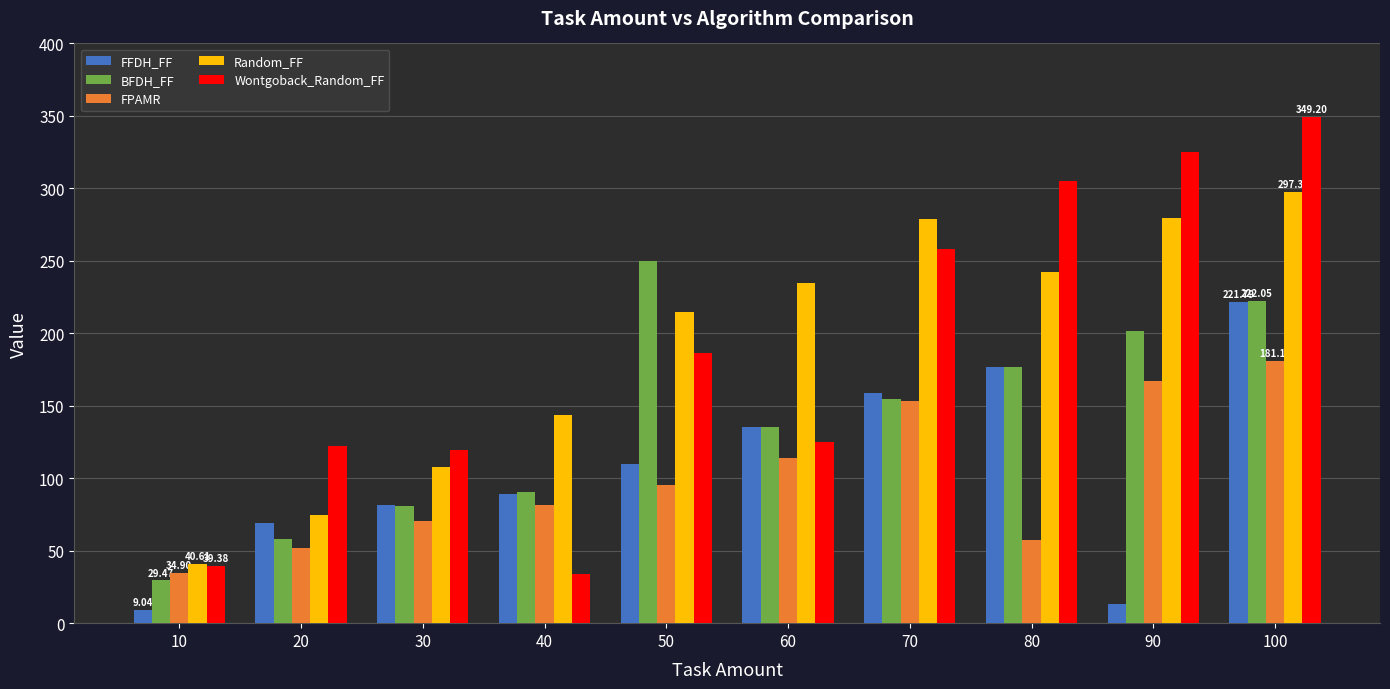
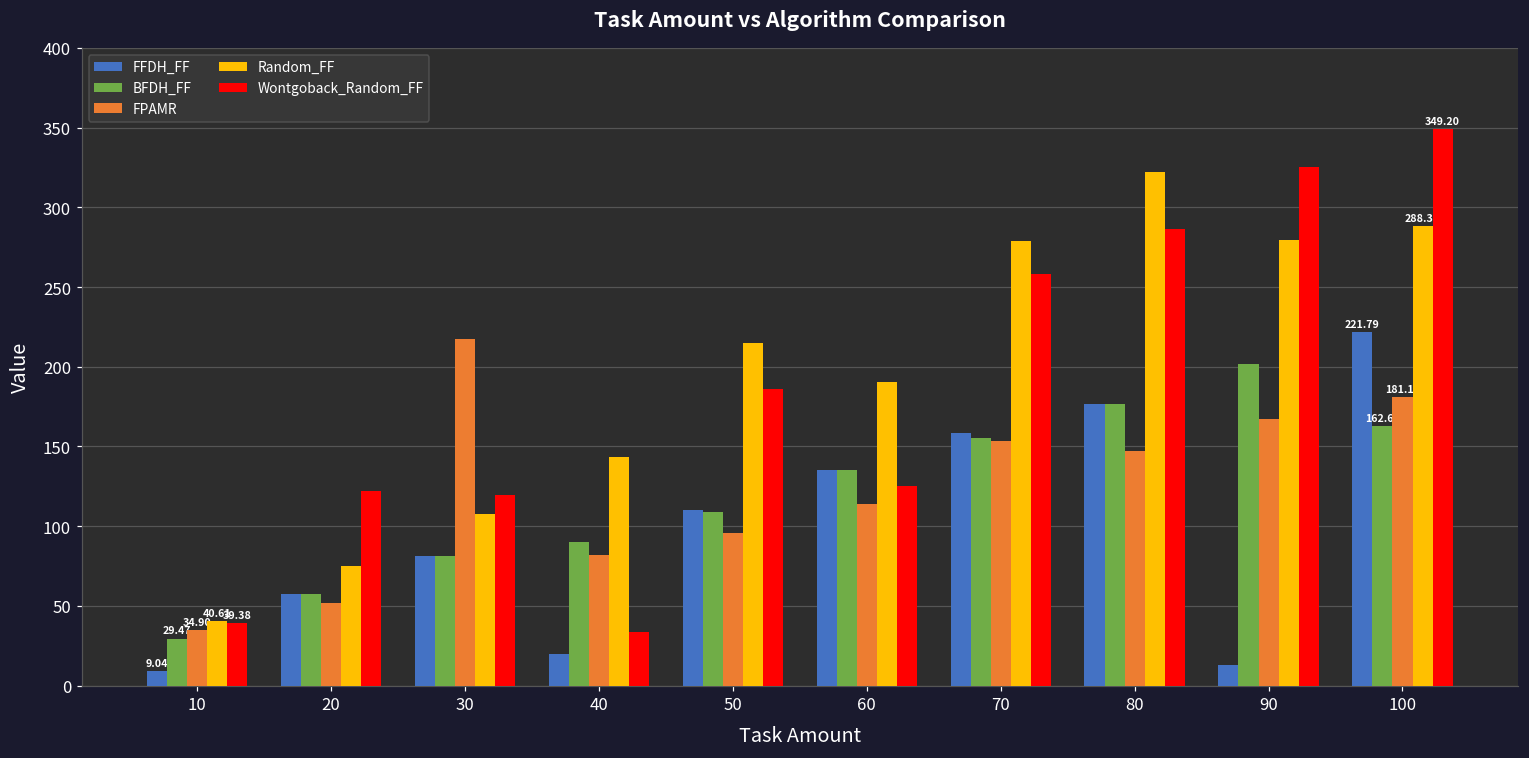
  {
    "FFDH_FF": {
-     "20": 69,
+     "20": 58,
      "30": 81,
-     "40": 89,
+     "40": 20,
      "50": 110,
      "60": 135,
      "70": 159,
      "80": 177,
      "90": 13
    },
    "BFDH_FF": {
      "10": 29.47,
-     "50": 250,
-     "100": 222.05
+     "50": 109,
+     "100": 162.66
    },
    "FPAMR": {
      "20": 52,
-     "30": 71,
+     "30": 217,
      "40": 82,
      "50": 96,
      "60": 114,
      "70": 153,
-     "80": 57,
+     "80": 147,
      "90": 167
    },
    "Random_FF": {
-     "60": 235,
-     "80": 242,
-     "100": 297.39
+     "60": 190,
+     "80": 322,
+     "100": 288.32
    },
    "Wontgoback_Random_FF": {
      "20": 122,
      "30": 120,
      "40": 34,
      "50": 186,
      "60": 125,
      "70": 258,
-     "80": 305,
+     "80": 286,
      "90": 325
    }
  }
